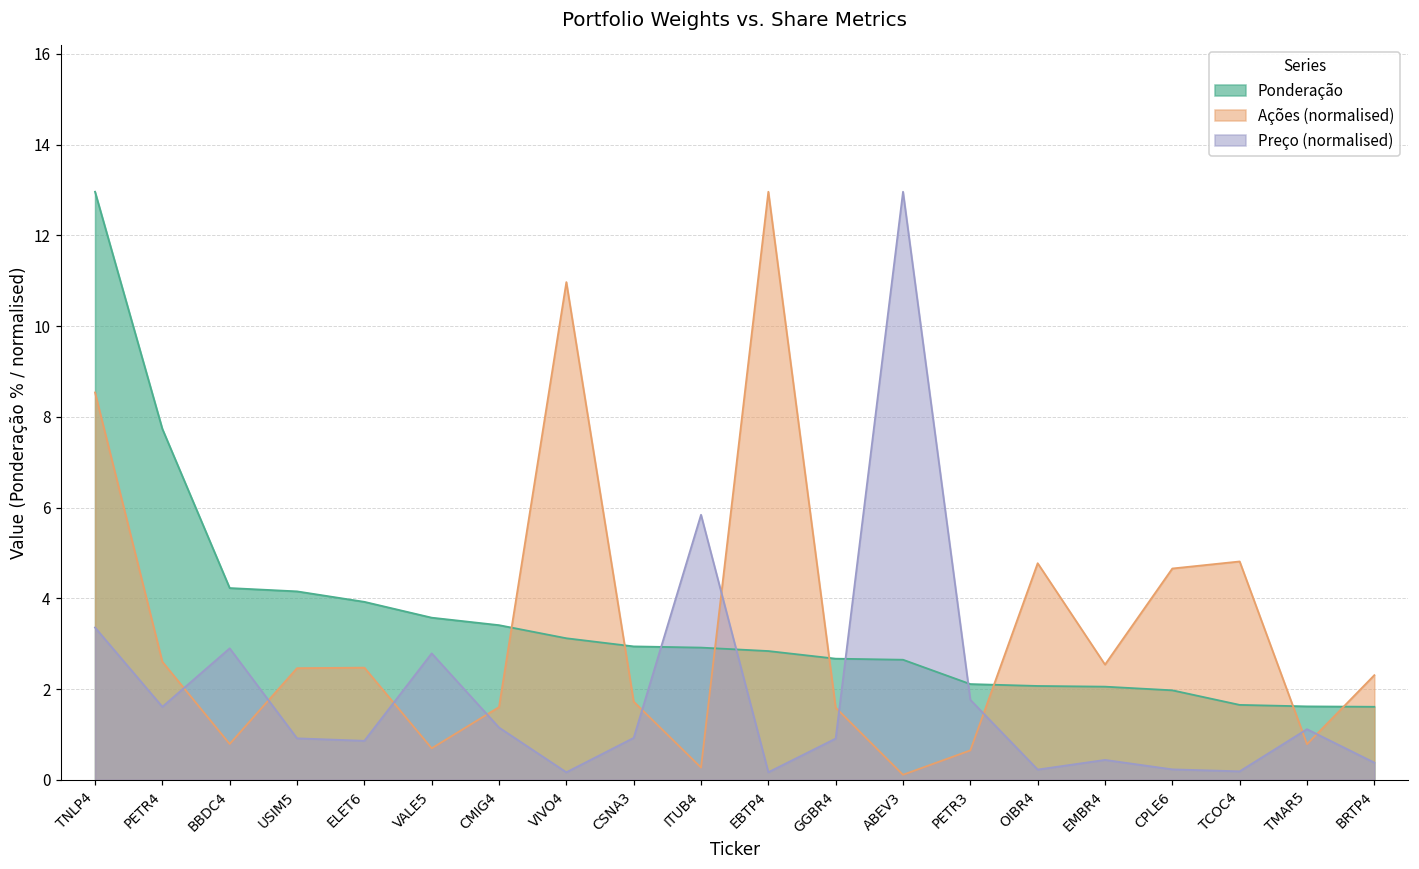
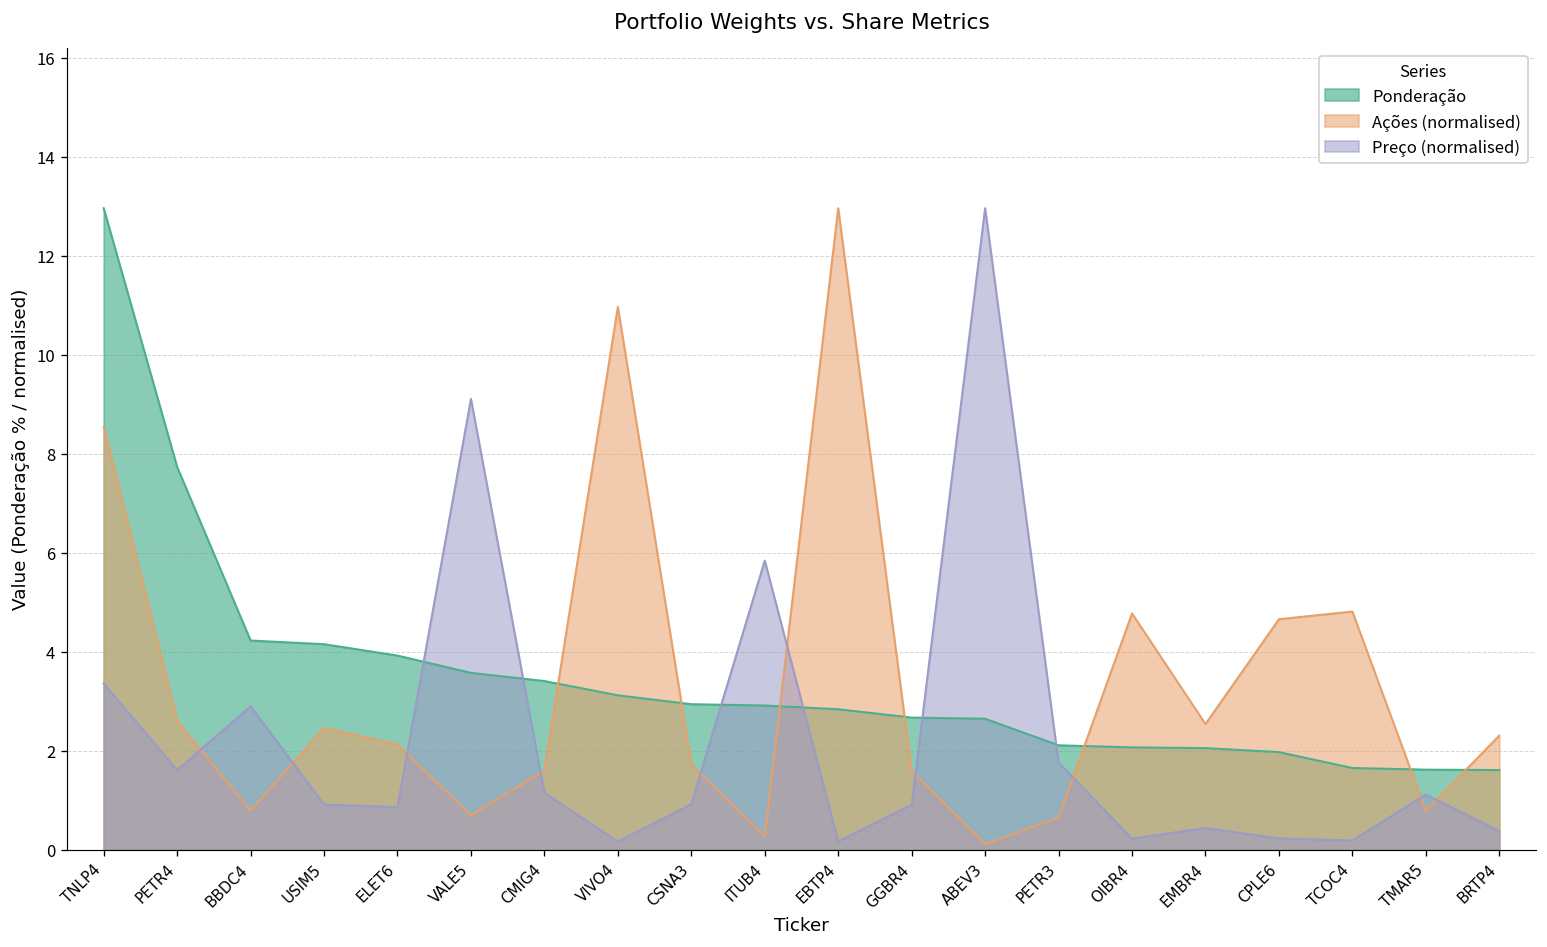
  {
    "Ponderação": {
      "TNLP4": 13.0,
      "PETR4": 7.7,
      "BBDC4": 4.2,
      "USIM5": 4.2,
      "ELET6": 3.9,
      "VALE5": 3.6,
      "CMIG4": 3.4,
      "VIVO4": 3.1,
      "CSNA3": 2.9,
      "ITUB4": 2.9,
      "EBTP4": 2.8,
      "GGBR4": 2.7,
      "ABEV3": 2.6,
      "PETR3": 2.1,
      "OIBR4": 2.1,
      "EMBR4": 2.1,
      "CPLE6": 2.0,
      "TCOC4": 1.6,
      "TMAR5": 1.6,
      "BRTP4": 1.6
    },
    "Ações (normalised)": {
      "TNLP4": 8.5,
      "PETR4": 2.6,
      "BBDC4": 0.8,
      "USIM5": 2.5,
-     "ELET6": 2.5,
+     "ELET6": 2.1,
      "VALE5": 0.7,
      "CMIG4": 1.6,
      "VIVO4": 11.0,
      "CSNA3": 1.7,
      "ITUB4": 0.3,
      "EBTP4": 13.0,
      "GGBR4": 1.6,
      "ABEV3": 0.1,
      "PETR3": 0.6,
      "OIBR4": 4.8,
      "EMBR4": 2.5,
      "CPLE6": 4.7,
      "TCOC4": 4.8,
      "TMAR5": 0.8,
      "BRTP4": 2.3
    },
    "Preço (normalised)": {
      "TNLP4": 3.4,
      "PETR4": 1.6,
      "BBDC4": 2.9,
      "USIM5": 0.9,
      "ELET6": 0.9,
-     "VALE5": 2.8,
+     "VALE5": 9.1,
      "CMIG4": 1.2,
      "VIVO4": 0.2,
      "CSNA3": 0.9,
      "ITUB4": 5.8,
      "EBTP4": 0.2,
      "GGBR4": 0.9,
      "ABEV3": 13.0,
      "PETR3": 1.8,
      "OIBR4": 0.2,
      "EMBR4": 0.4,
      "CPLE6": 0.2,
      "TCOC4": 0.2,
      "TMAR5": 1.1,
      "BRTP4": 0.4
    }
  }
